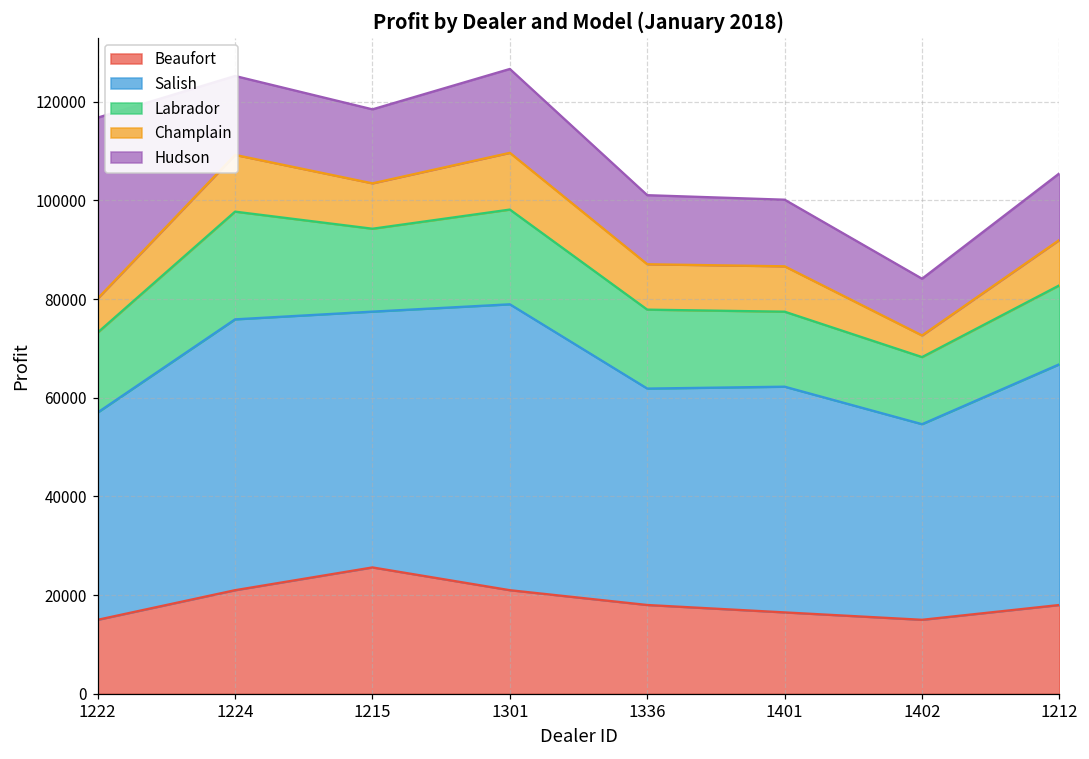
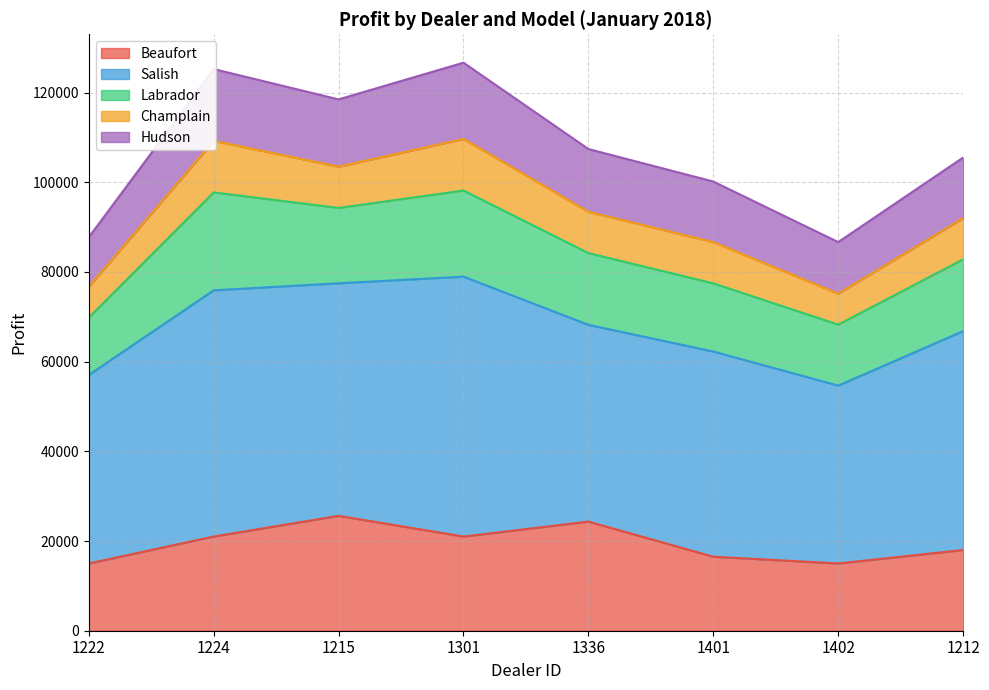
  {
    "Beaufort": {
      "1222": 15000,
      "1224": 21000,
      "1215": 26000,
      "1301": 21000,
-     "1336": 18000,
+     "1336": 24000,
      "1401": 17000,
      "1402": 15000,
      "1212": 18000
    },
    "Salish": {
      "1222": 42000,
      "1224": 55000,
      "1215": 52000,
      "1301": 58000,
      "1336": 44000,
      "1401": 46000,
      "1402": 40000,
      "1212": 49000
    },
    "Labrador": {
-     "1222": 16000,
+     "1222": 13000,
      "1224": 22000,
      "1215": 17000,
      "1301": 19000,
      "1336": 16000,
      "1401": 15000,
      "1402": 14000,
      "1212": 16000
    },
    "Champlain": {
      "1222": 7000,
      "1215": 9000,
      "1301": 12000,
      "1336": 9000,
      "1401": 9000,
-     "1402": 4000,
+     "1402": 7000,
      "1212": 9000
    },
    "Hudson": {
-     "1222": 37000,
+     "1222": 11000,
      "1215": 15000,
      "1301": 17000,
      "1336": 14000,
      "1401": 14000,
      "1402": 12000,
      "1212": 14000
    }
  }
